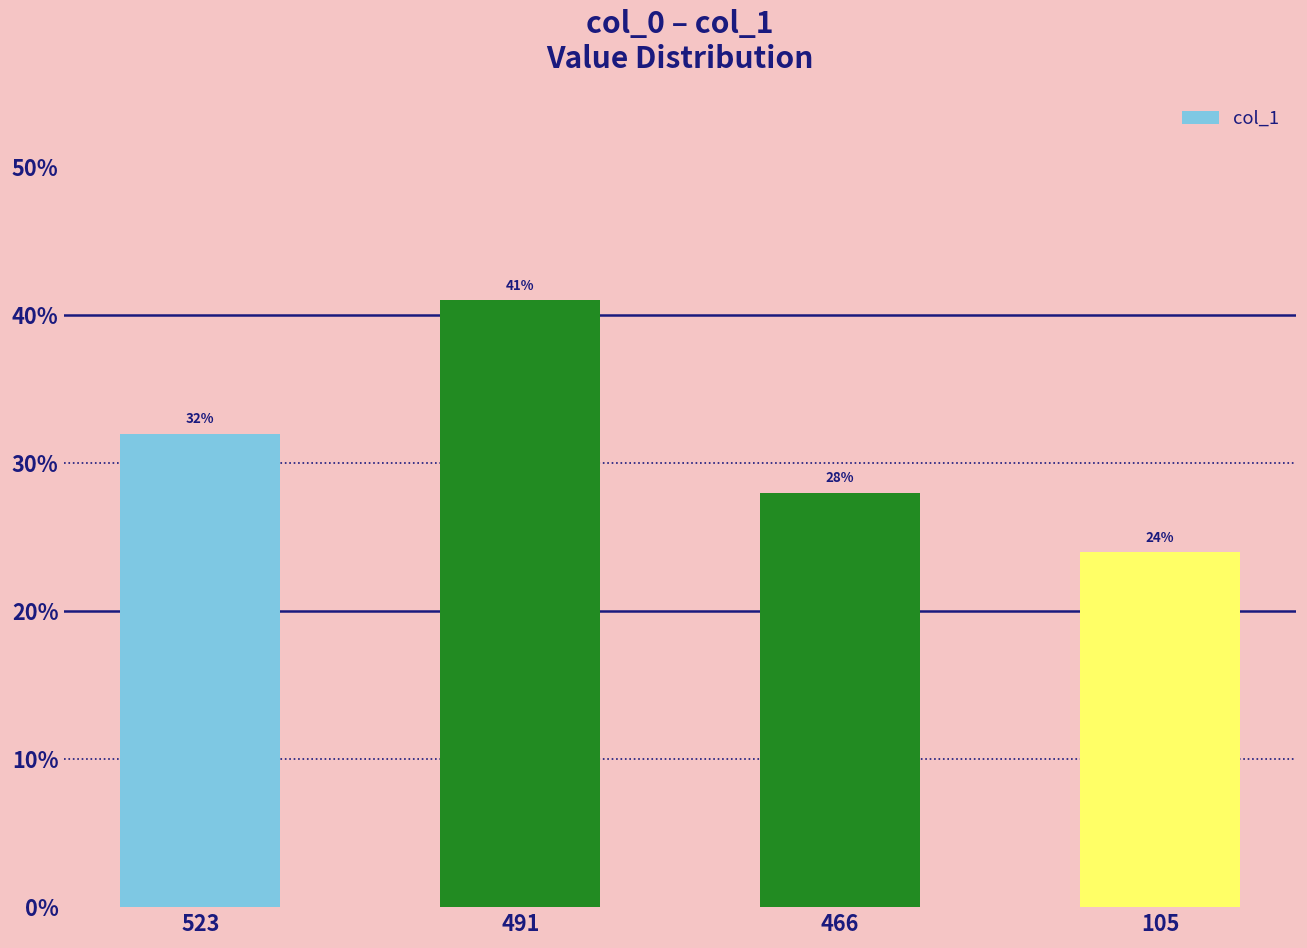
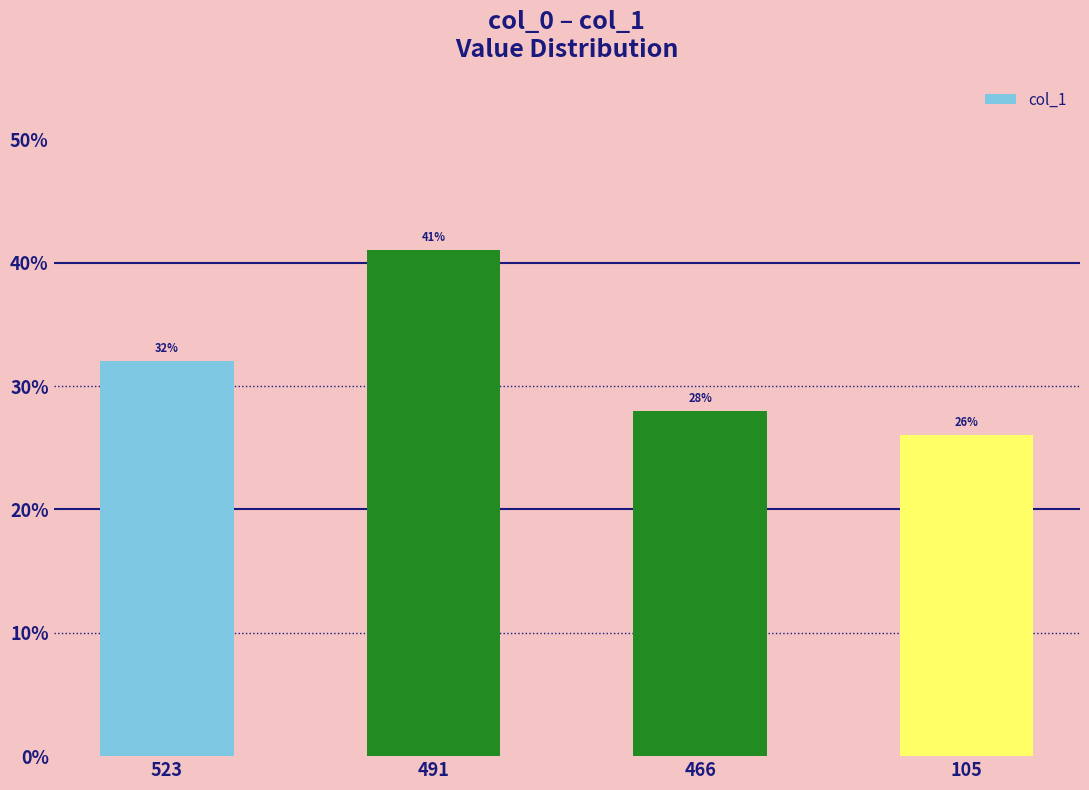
  {
    "523": "32%",
    "491": "41%",
    "466": "28%",
-   "105": "24%"
+   "105": "26%"
  }
